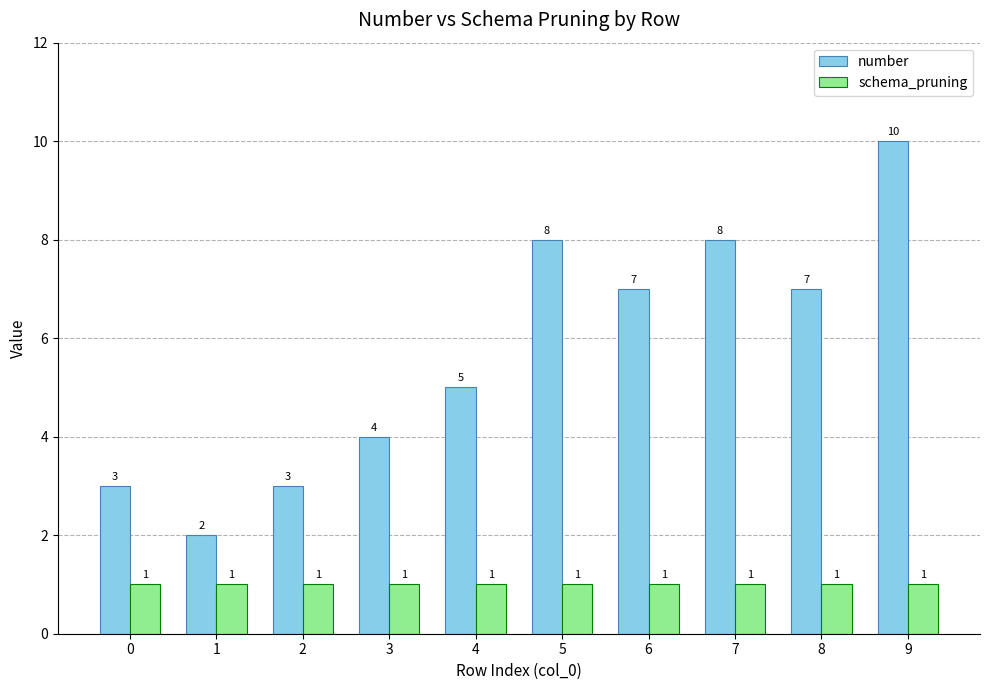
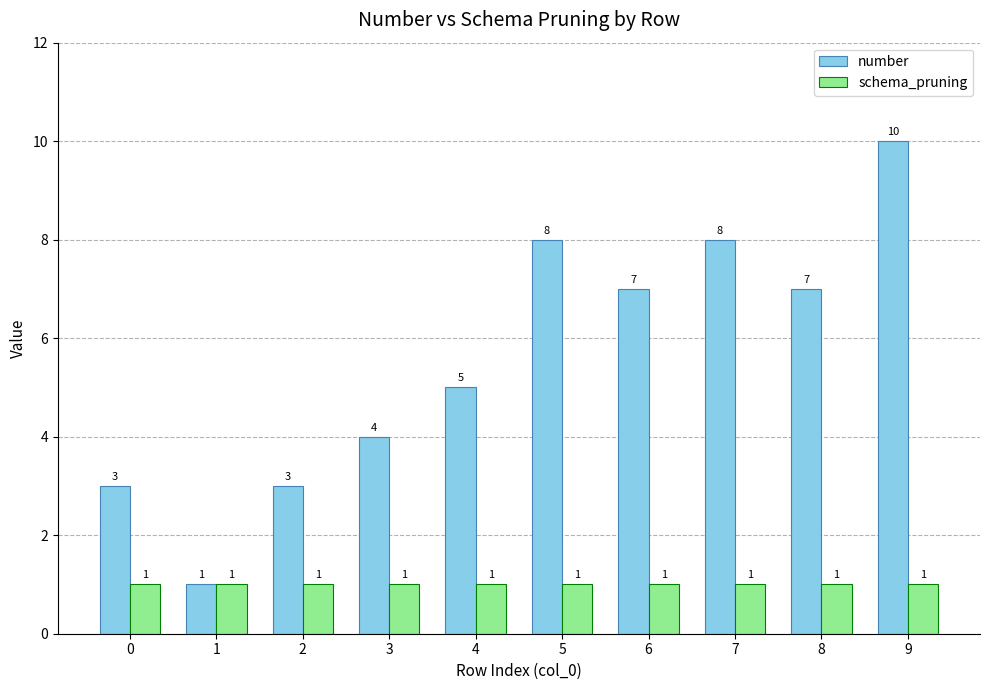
  {
    "number": {
      "0": 3,
-     "1": 2,
+     "1": 1,
      "2": 3,
      "3": 4,
      "4": 5,
      "5": 8,
      "6": 7,
      "7": 8,
      "8": 7,
      "9": 10
    },
    "schema_pruning": {
      "0": 1,
      "1": 1,
      "2": 1,
      "3": 1,
      "4": 1,
      "5": 1,
      "6": 1,
      "7": 1,
      "8": 1,
      "9": 1
    }
  }
